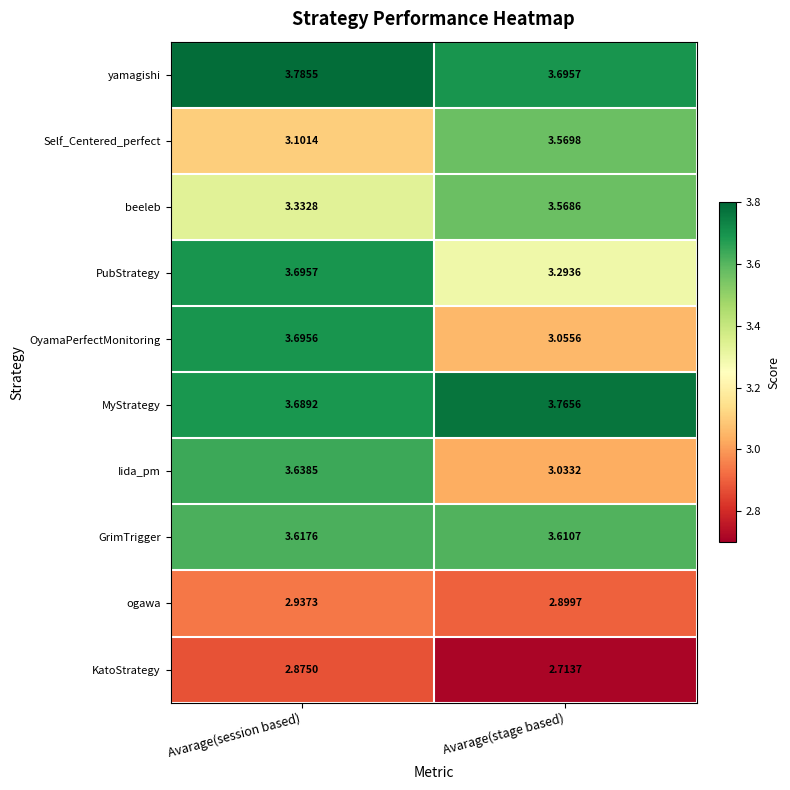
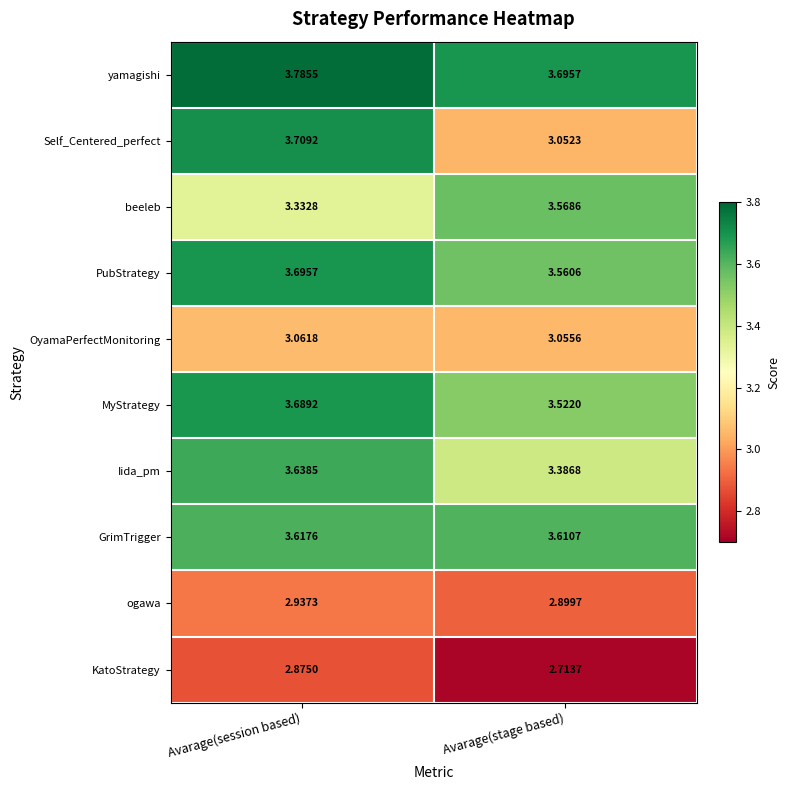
  {
    "yamagishi": {
      "Avarage(session based)": 3.7855,
      "Avarage(stage based)": 3.6957
    },
    "Self_Centered_perfect": {
-     "Avarage(session based)": 3.1014,
-     "Avarage(stage based)": 3.5698
+     "Avarage(session based)": 3.7092,
+     "Avarage(stage based)": 3.0523
    },
    "beeleb": {
      "Avarage(session based)": 3.3328,
      "Avarage(stage based)": 3.5686
    },
    "PubStrategy": {
      "Avarage(session based)": 3.6957,
-     "Avarage(stage based)": 3.2936
+     "Avarage(stage based)": 3.5606
    },
    "OyamaPerfectMonitoring": {
-     "Avarage(session based)": 3.6956,
+     "Avarage(session based)": 3.0618,
      "Avarage(stage based)": 3.0556
    },
    "MyStrategy": {
      "Avarage(session based)": 3.6892,
-     "Avarage(stage based)": 3.7656
+     "Avarage(stage based)": 3.5220
    },
    "Iida_pm": {
      "Avarage(session based)": 3.6385,
-     "Avarage(stage based)": 3.0332
+     "Avarage(stage based)": 3.3868
    },
    "GrimTrigger": {
      "Avarage(session based)": 3.6176,
      "Avarage(stage based)": 3.6107
    },
    "ogawa": {
      "Avarage(session based)": 2.9373,
      "Avarage(stage based)": 2.8997
    },
    "KatoStrategy": {
      "Avarage(session based)": 2.8750,
      "Avarage(stage based)": 2.7137
    }
  }
